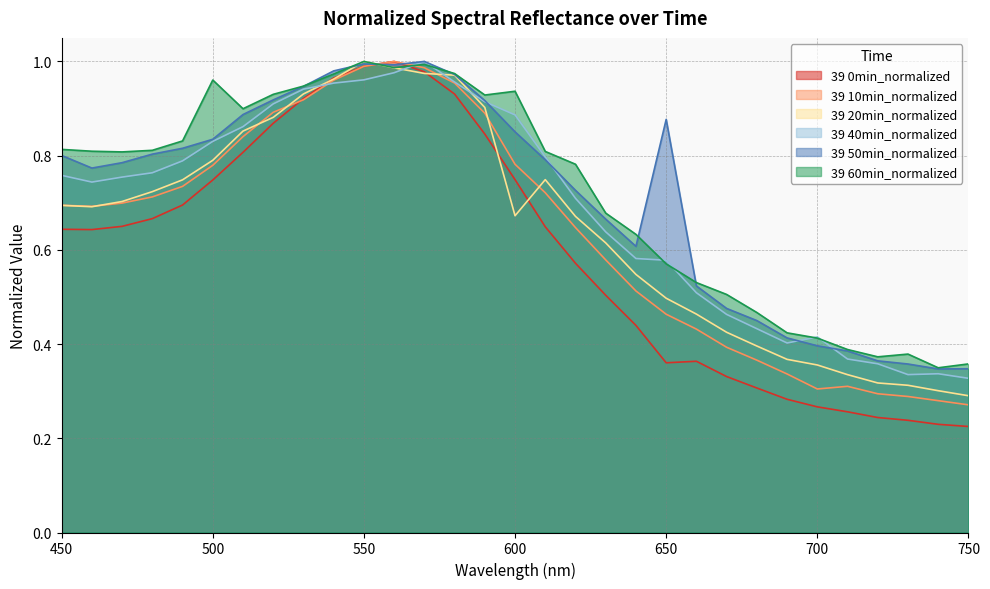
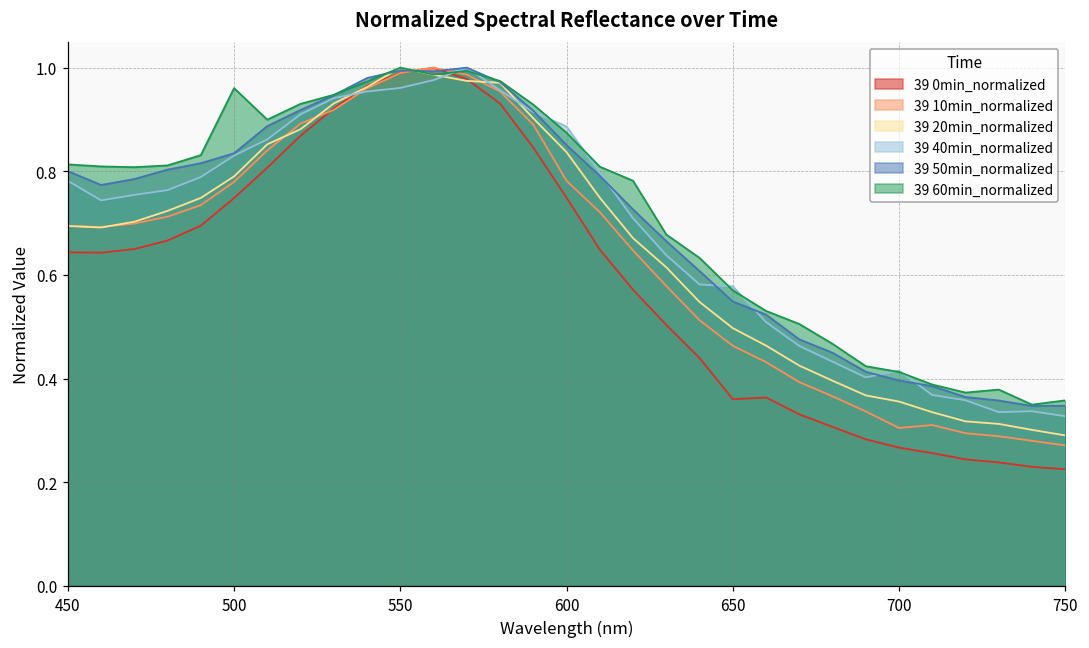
  {
    "39 0min_normalized": {
      "450": 0.64,
      "500": 0.75,
      "600": 0.75,
      "650": 0.36,
      "700": 0.27,
      "750": 0.23
    },
    "39 10min_normalized": {
      "500": 0.78,
      "600": 0.78,
      "650": 0.46,
      "700": 0.30,
      "750": 0.27
    },
    "39 20min_normalized": {
      "500": 0.79,
-     "600": 0.67,
+     "600": 0.84,
      "650": 0.50,
      "700": 0.36,
      "750": 0.29
    },
    "39 40min_normalized": {
-     "450": 0.76,
+     "450": 0.78,
      "550": 0.96,
      "600": 0.89,
      "650": 0.58,
      "750": 0.33
    },
    "39 50min_normalized": {
      "450": 0.80,
      "600": 0.85,
-     "650": 0.88,
+     "650": 0.55,
      "700": 0.40,
      "750": 0.35
    },
    "39 60min_normalized": {
      "450": 0.81,
      "500": 0.96,
-     "600": 0.94,
+     "600": 0.87,
      "650": 0.57,
      "750": 0.36
    }
  }
